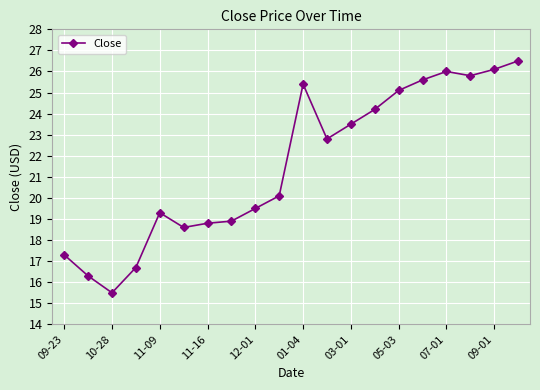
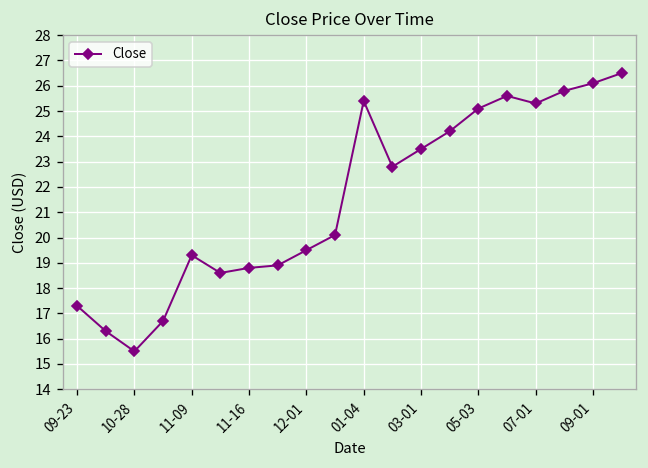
  {
    "09-23": 17.3,
    "10-28": 15.5,
    "11-09": 19.3,
    "11-16": 18.8,
    "12-01": 19.5,
    "01-04": 25.4,
    "03-01": 23.5,
    "05-03": 25.1,
-   "07-01": 26.0,
+   "07-01": 25.3,
    "09-01": 26.1
  }
